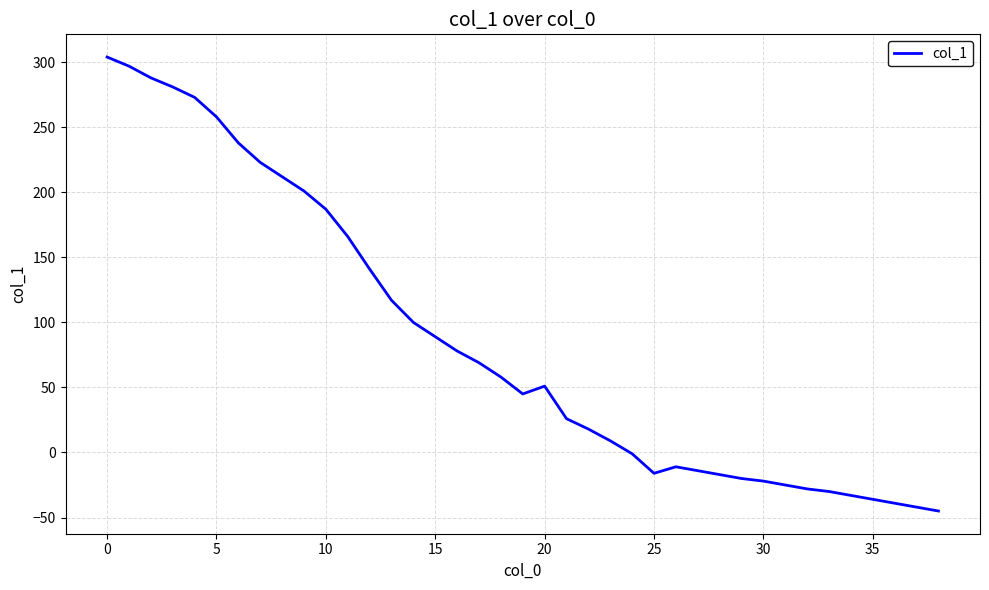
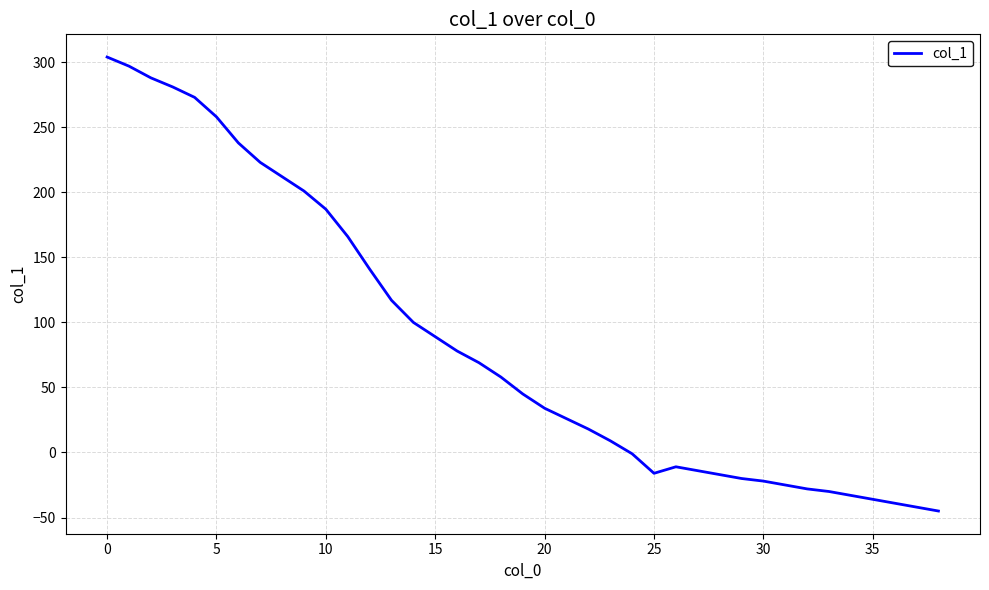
  {
    "0": 304,
    "5": 258,
    "10": 187,
    "15": 89,
-   "20": 51,
+   "20": 34,
    "25": -16,
    "30": -22,
    "35": -36
  }
